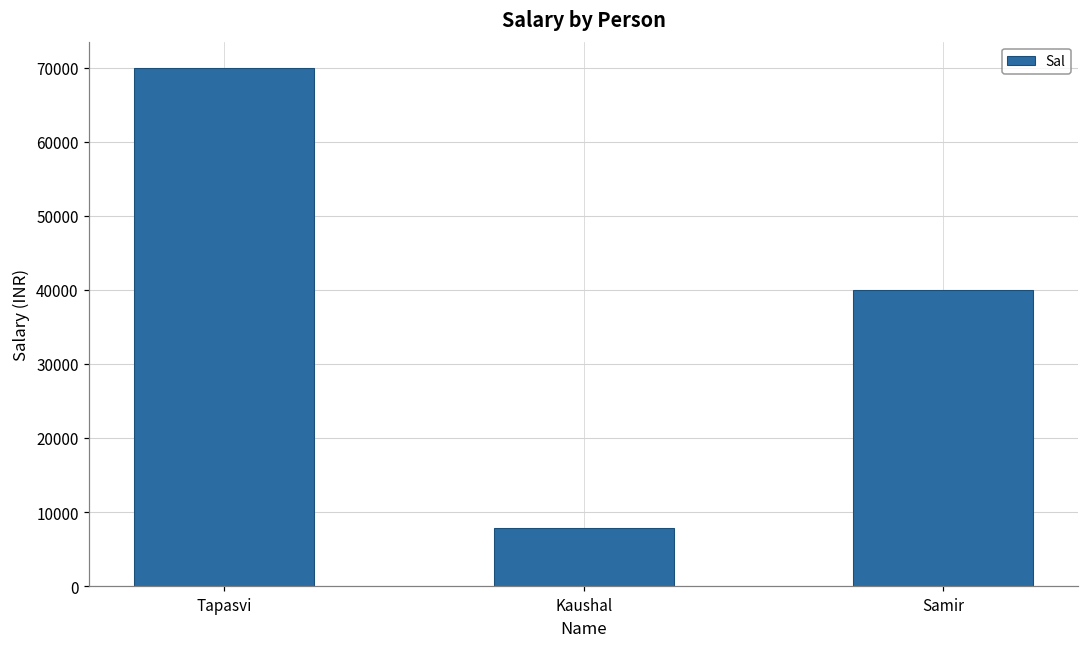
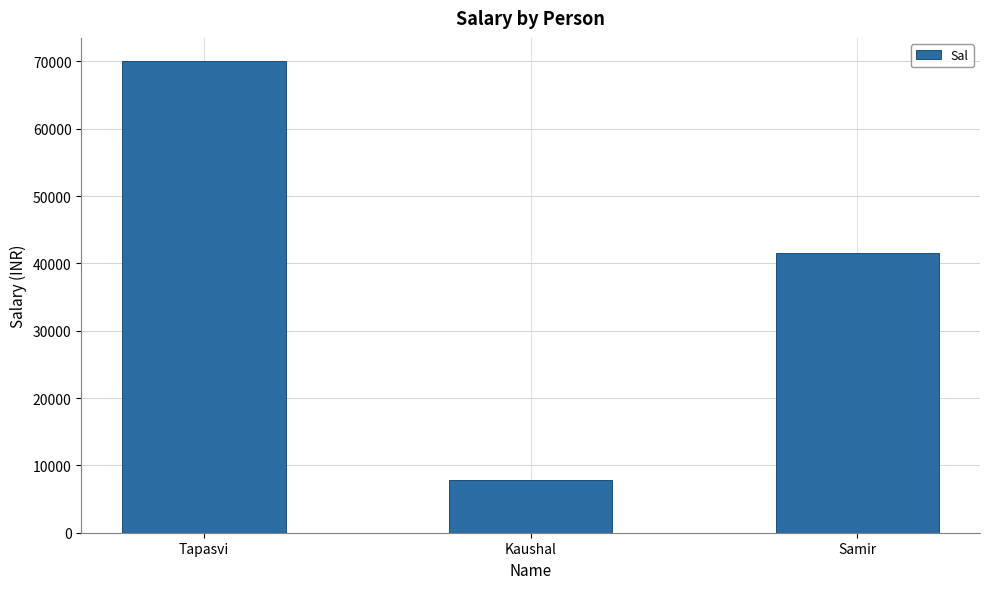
  {
    "Tapasvi": 70000,
    "Kaushal": 8000,
-   "Samir": 40000
+   "Samir": 42000
  }
